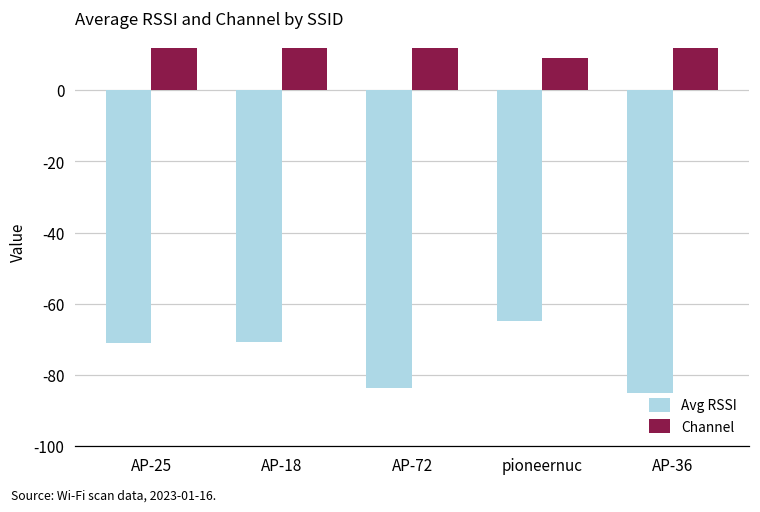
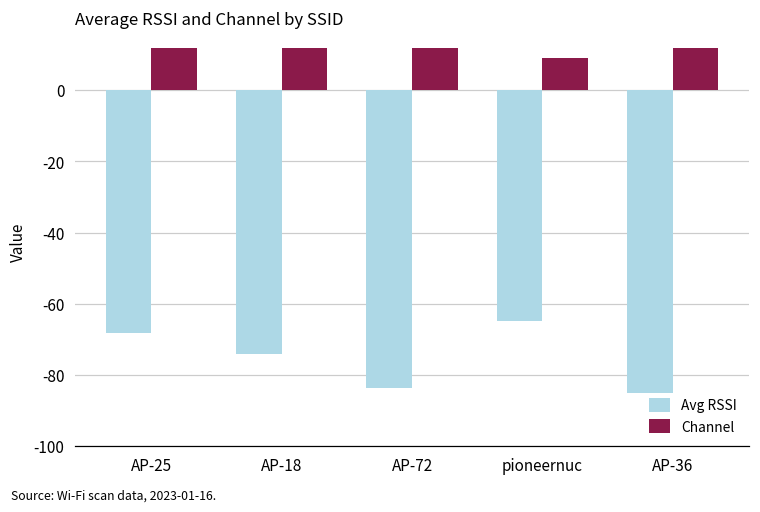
  {
    "Avg RSSI": {
-     "AP-25": -71,
-     "AP-18": -71,
+     "AP-25": -68,
+     "AP-18": -74,
      "AP-72": -84,
      "pioneernuc": -65,
      "AP-36": -85
    },
    "Channel": {
      "AP-25": 12,
      "AP-18": 12,
      "AP-72": 12,
      "pioneernuc": 9,
      "AP-36": 12
    }
  }
